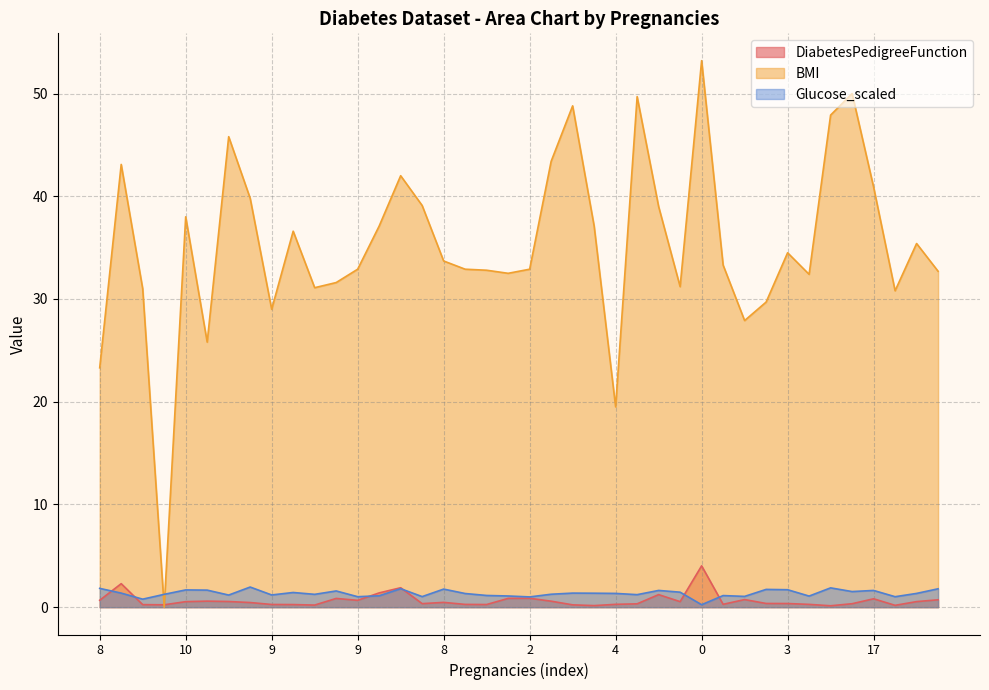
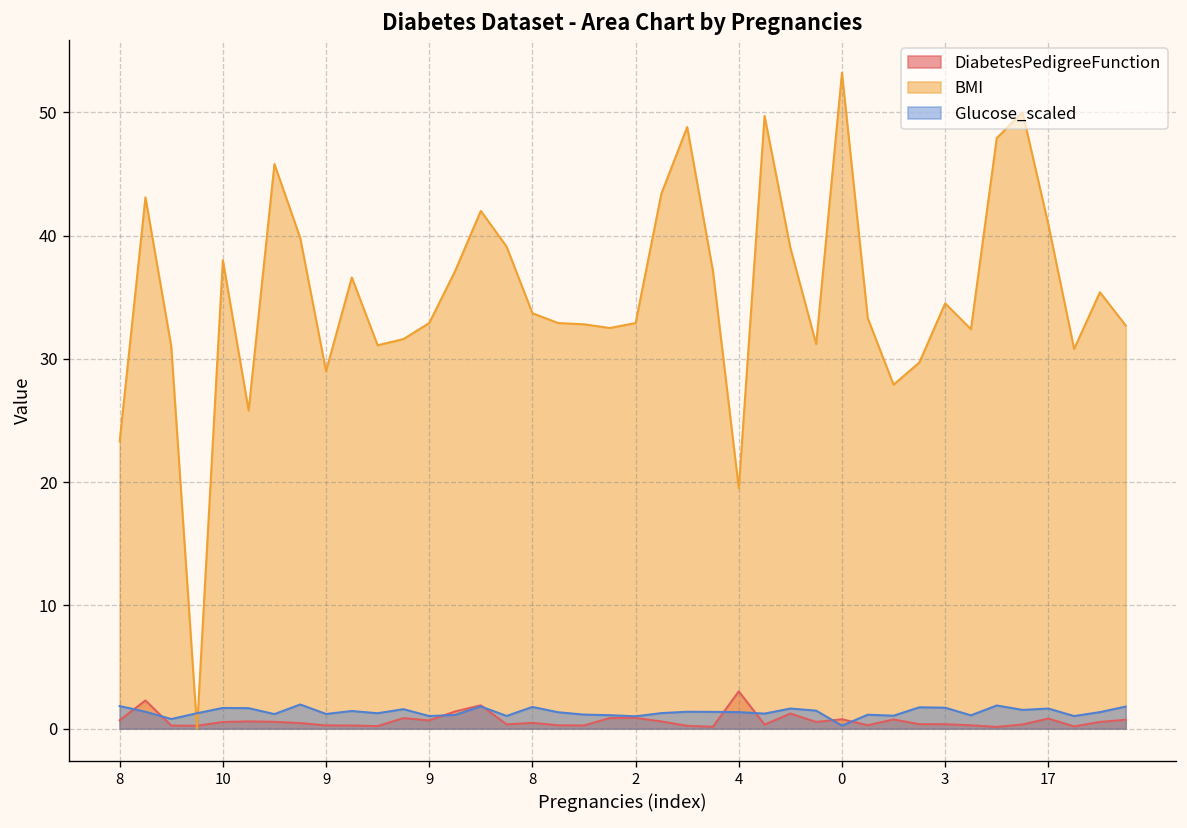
  {
    "DiabetesPedigreeFunction": {
-     "4": 0.3,
-     "0": 4.0
+     "4": 3.0,
+     "0": 0.8
    },
    "BMI": {
      "4": 19.5,
      "0": 53.2
    },
    "Glucose_scaled": {
      "4": 1.3,
      "0": 0.2
    }
  }
